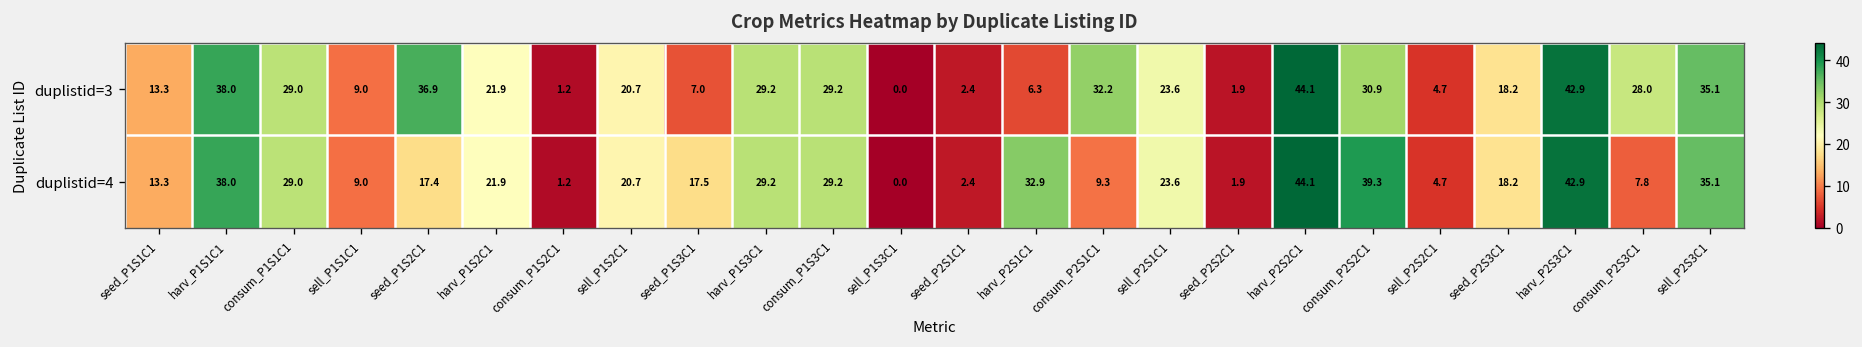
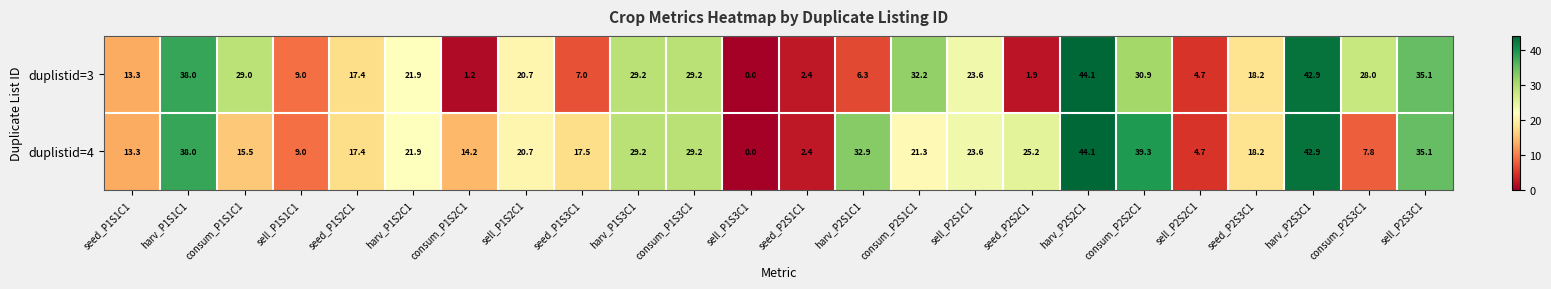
  {
    "duplistid=3": {
      "seed_P1S1C1": 13.3,
      "harv_P1S1C1": 38.0,
      "consum_P1S1C1": 29.0,
      "sell_P1S1C1": 9.0,
-     "seed_P1S2C1": 36.9,
+     "seed_P1S2C1": 17.4,
      "harv_P1S2C1": 21.9,
      "consum_P1S2C1": 1.2,
      "sell_P1S2C1": 20.7,
      "seed_P1S3C1": 7.0,
      "harv_P1S3C1": 29.2,
      "consum_P1S3C1": 29.2,
      "sell_P1S3C1": 0.0,
      "seed_P2S1C1": 2.4,
      "harv_P2S1C1": 6.3,
      "consum_P2S1C1": 32.2,
      "sell_P2S1C1": 23.6,
      "seed_P2S2C1": 1.9,
      "harv_P2S2C1": 44.1,
      "consum_P2S2C1": 30.9,
      "sell_P2S2C1": 4.7,
      "seed_P2S3C1": 18.2,
      "harv_P2S3C1": 42.9,
      "consum_P2S3C1": 28.0,
      "sell_P2S3C1": 35.1
    },
    "duplistid=4": {
      "seed_P1S1C1": 13.3,
      "harv_P1S1C1": 38.0,
-     "consum_P1S1C1": 29.0,
+     "consum_P1S1C1": 15.5,
      "sell_P1S1C1": 9.0,
      "seed_P1S2C1": 17.4,
      "harv_P1S2C1": 21.9,
-     "consum_P1S2C1": 1.2,
+     "consum_P1S2C1": 14.2,
      "sell_P1S2C1": 20.7,
      "seed_P1S3C1": 17.5,
      "harv_P1S3C1": 29.2,
      "consum_P1S3C1": 29.2,
      "sell_P1S3C1": 0.0,
      "seed_P2S1C1": 2.4,
      "harv_P2S1C1": 32.9,
-     "consum_P2S1C1": 9.3,
+     "consum_P2S1C1": 21.3,
      "sell_P2S1C1": 23.6,
-     "seed_P2S2C1": 1.9,
+     "seed_P2S2C1": 25.2,
      "harv_P2S2C1": 44.1,
      "consum_P2S2C1": 39.3,
      "sell_P2S2C1": 4.7,
      "seed_P2S3C1": 18.2,
      "harv_P2S3C1": 42.9,
      "consum_P2S3C1": 7.8,
      "sell_P2S3C1": 35.1
    }
  }
